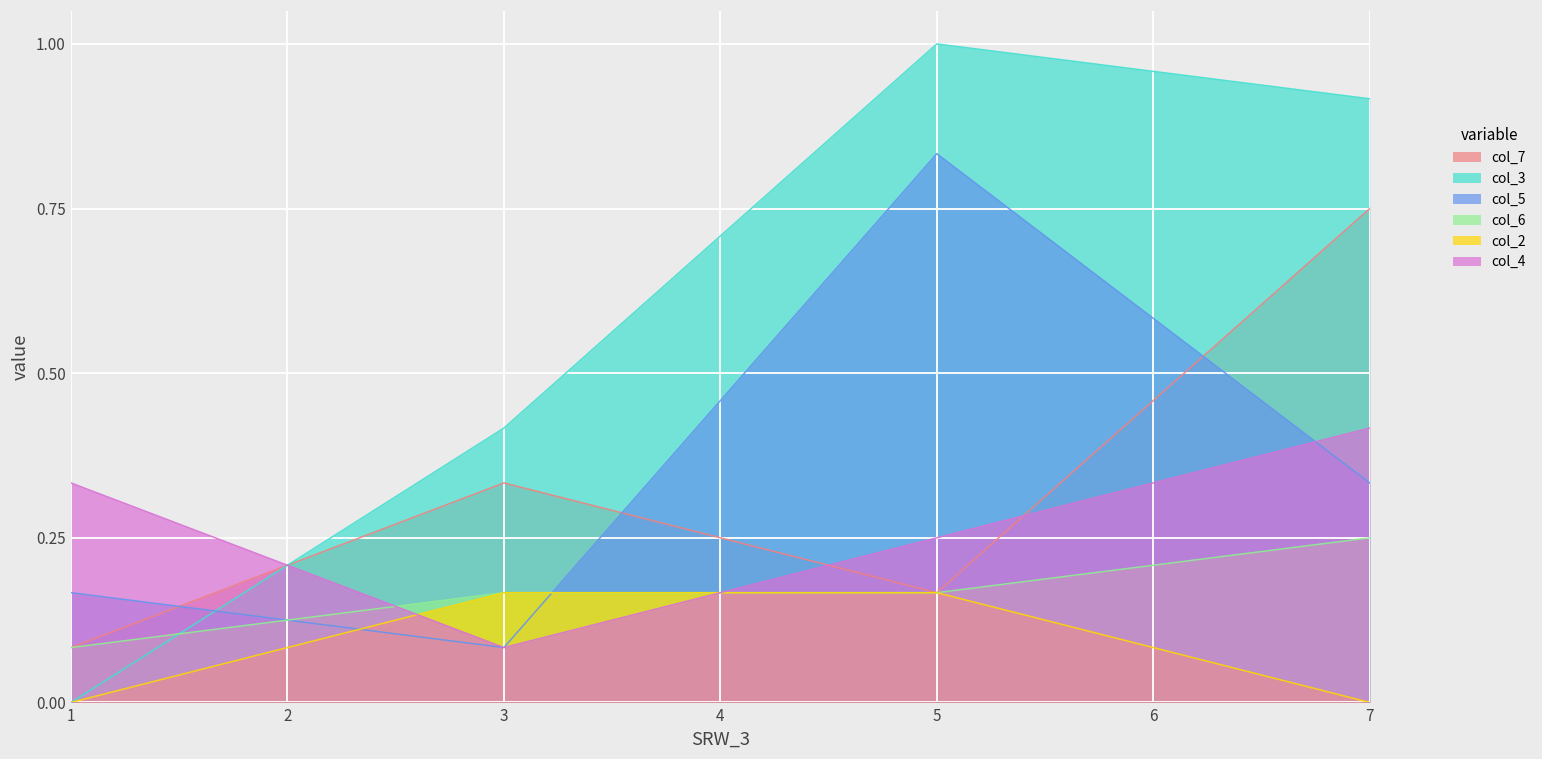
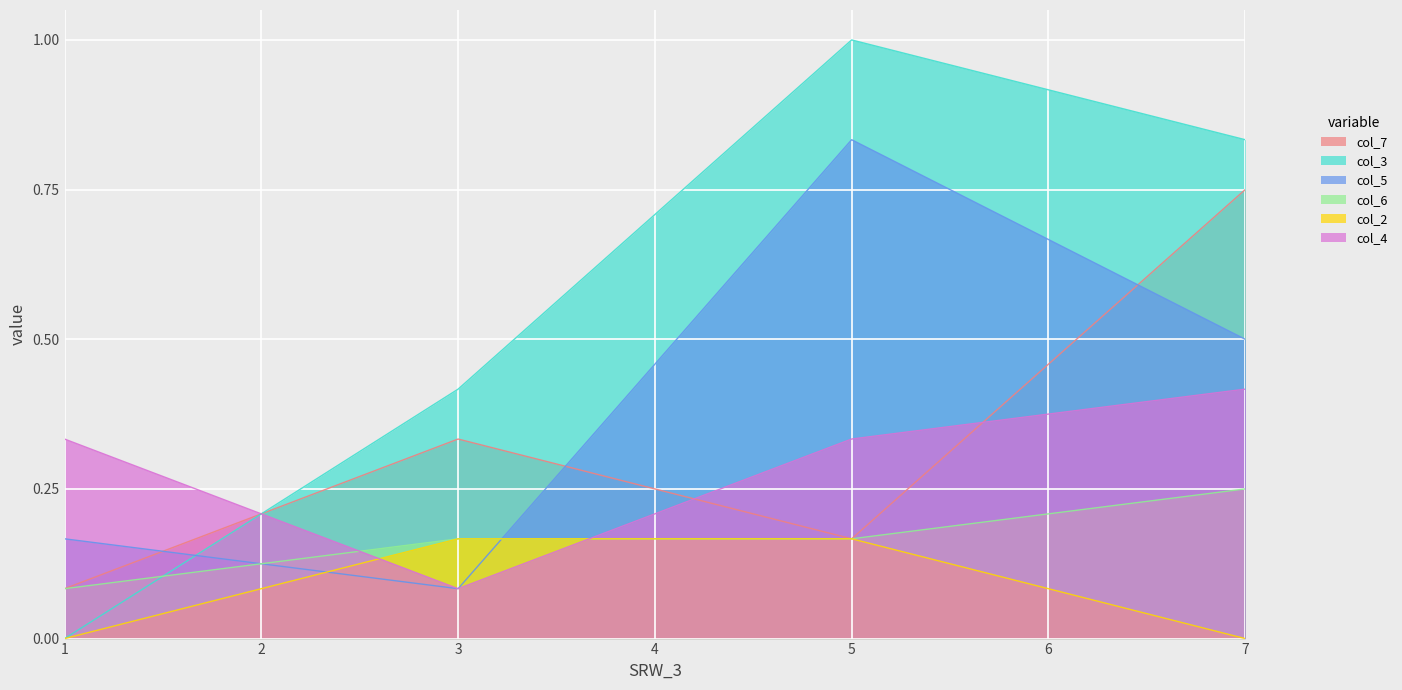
  {
    "col_7": {
      "3": 0.33,
      "7": 0.75
    },
    "col_3": {
      "3": 0.42,
      "5": 1.00,
-     "7": 0.92
+     "7": 0.83
    },
    "col_5": {
      "1": 0.17,
      "5": 0.83,
-     "7": 0.33
+     "7": 0.50
    },
    "col_6": {
      "7": 0.25
    },
    "col_2": {
      "7": 0.00
    },
    "col_4": {
      "1": 0.33,
-     "5": 0.25,
+     "5": 0.33,
      "7": 0.42
    }
  }
